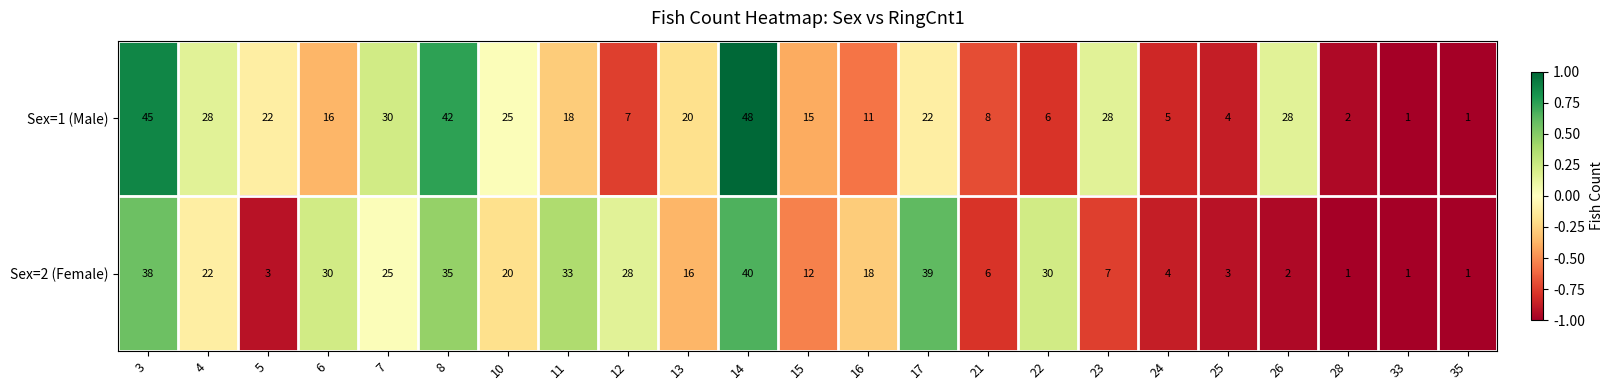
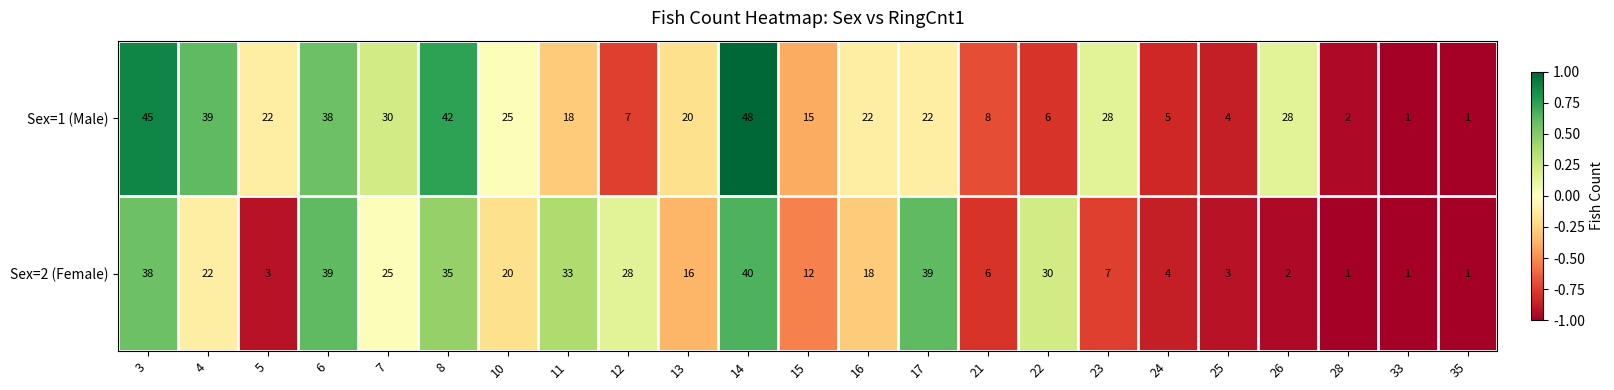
  {
    "Sex=1 (Male)": {
      "3": 45,
-     "4": 28,
+     "4": 39,
      "5": 22,
-     "6": 16,
+     "6": 38,
      "7": 30,
      "8": 42,
      "10": 25,
      "11": 18,
      "12": 7,
      "13": 20,
      "14": 48,
      "15": 15,
-     "16": 11,
+     "16": 22,
      "17": 22,
      "21": 8,
      "22": 6,
      "23": 28,
      "24": 5,
      "25": 4,
      "26": 28,
      "28": 2,
      "33": 1,
      "35": 1
    },
    "Sex=2 (Female)": {
      "3": 38,
      "4": 22,
      "5": 3,
-     "6": 30,
+     "6": 39,
      "7": 25,
      "8": 35,
      "10": 20,
      "11": 33,
      "12": 28,
      "13": 16,
      "14": 40,
      "15": 12,
      "16": 18,
      "17": 39,
      "21": 6,
      "22": 30,
      "23": 7,
      "24": 4,
      "25": 3,
      "26": 2,
      "28": 1,
      "33": 1,
      "35": 1
    }
  }
